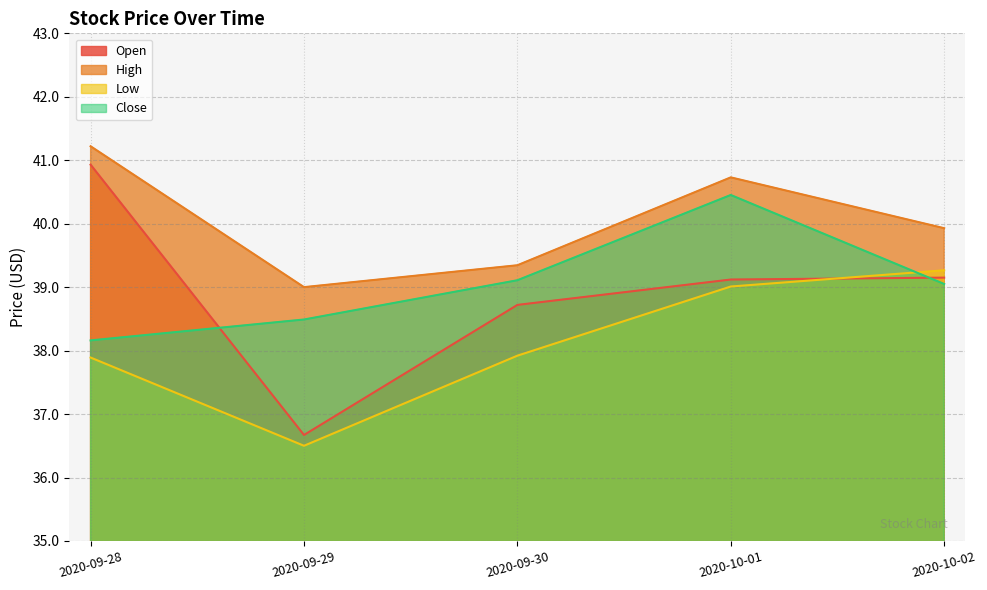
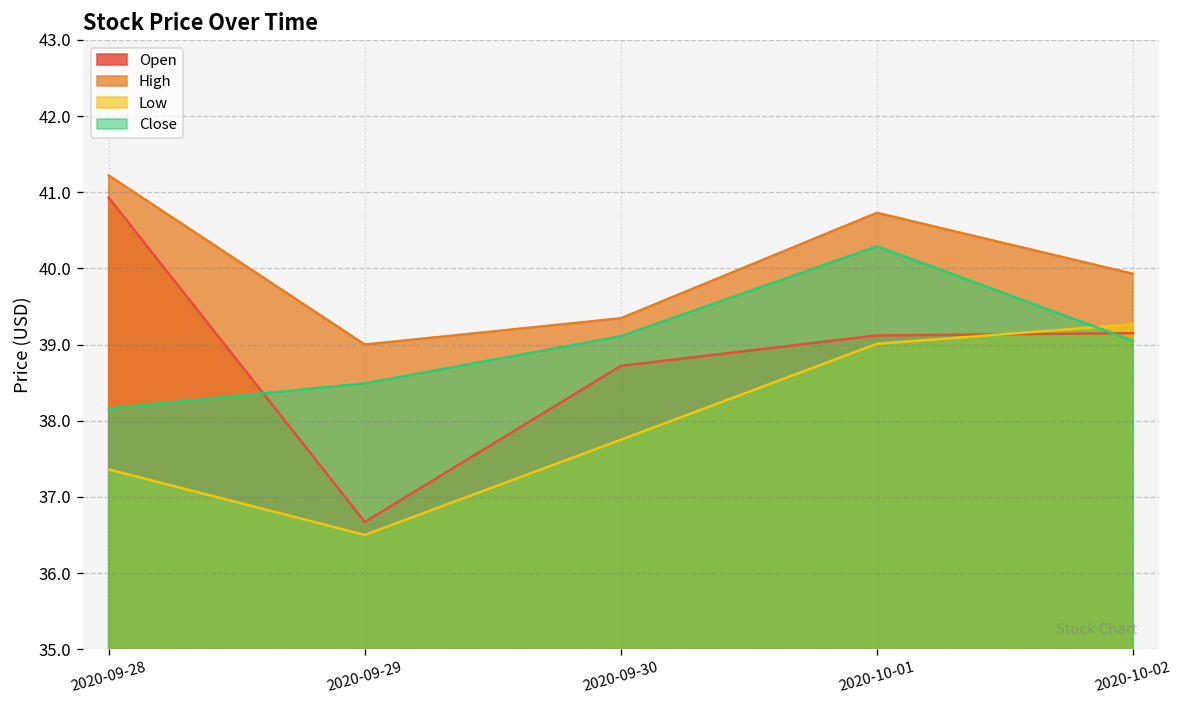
  {
    "Low": {
-     "2020-09-28": 37.9,
+     "2020-09-28": 37.4,
      "2020-09-29": 36.5,
-     "2020-09-30": 37.9,
+     "2020-09-30": 37.8,
      "2020-10-01": 39.0,
      "2020-10-02": 39.3
    },
    "Close": {
      "2020-09-28": 38.2,
      "2020-09-29": 38.5,
      "2020-09-30": 39.1,
-     "2020-10-01": 40.5,
+     "2020-10-01": 40.3,
      "2020-10-02": 39.0
    }
  }
